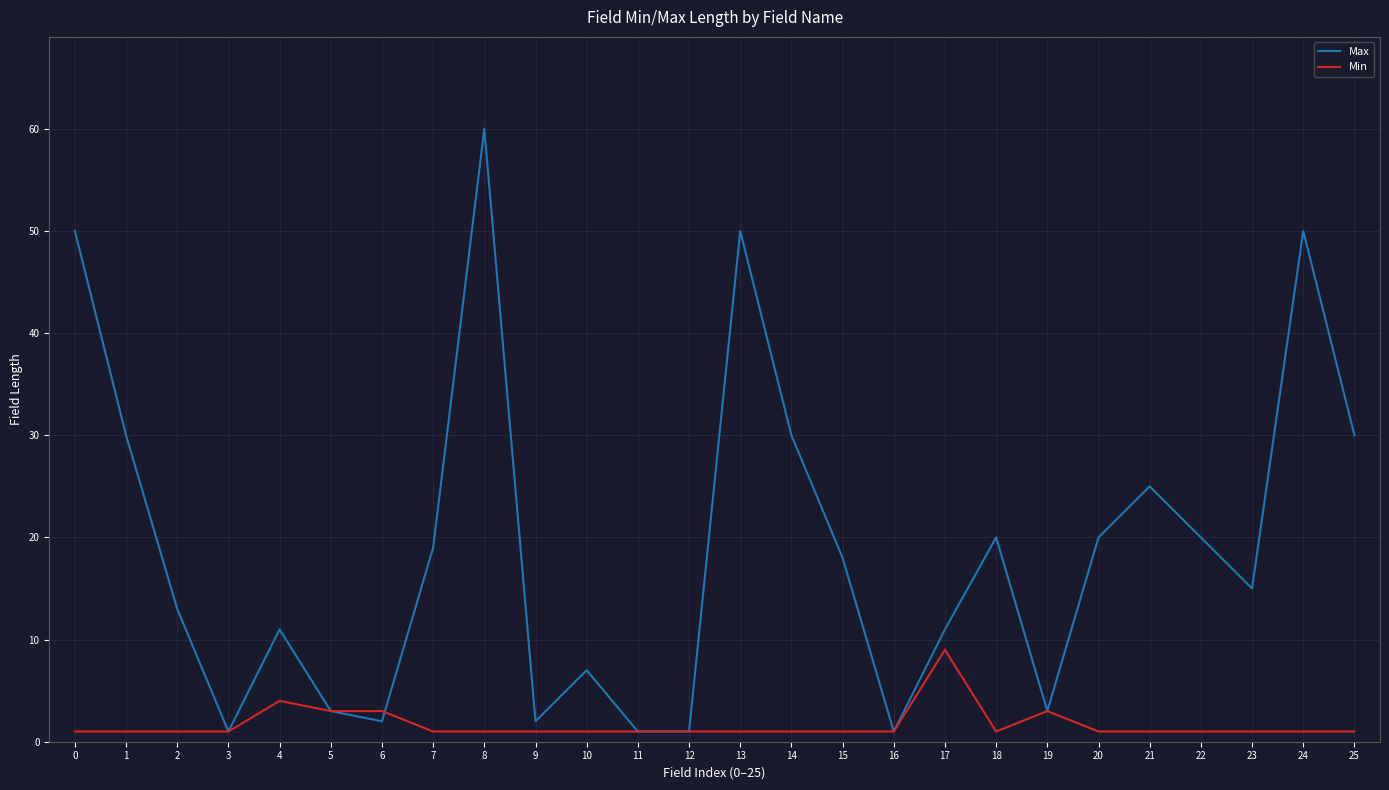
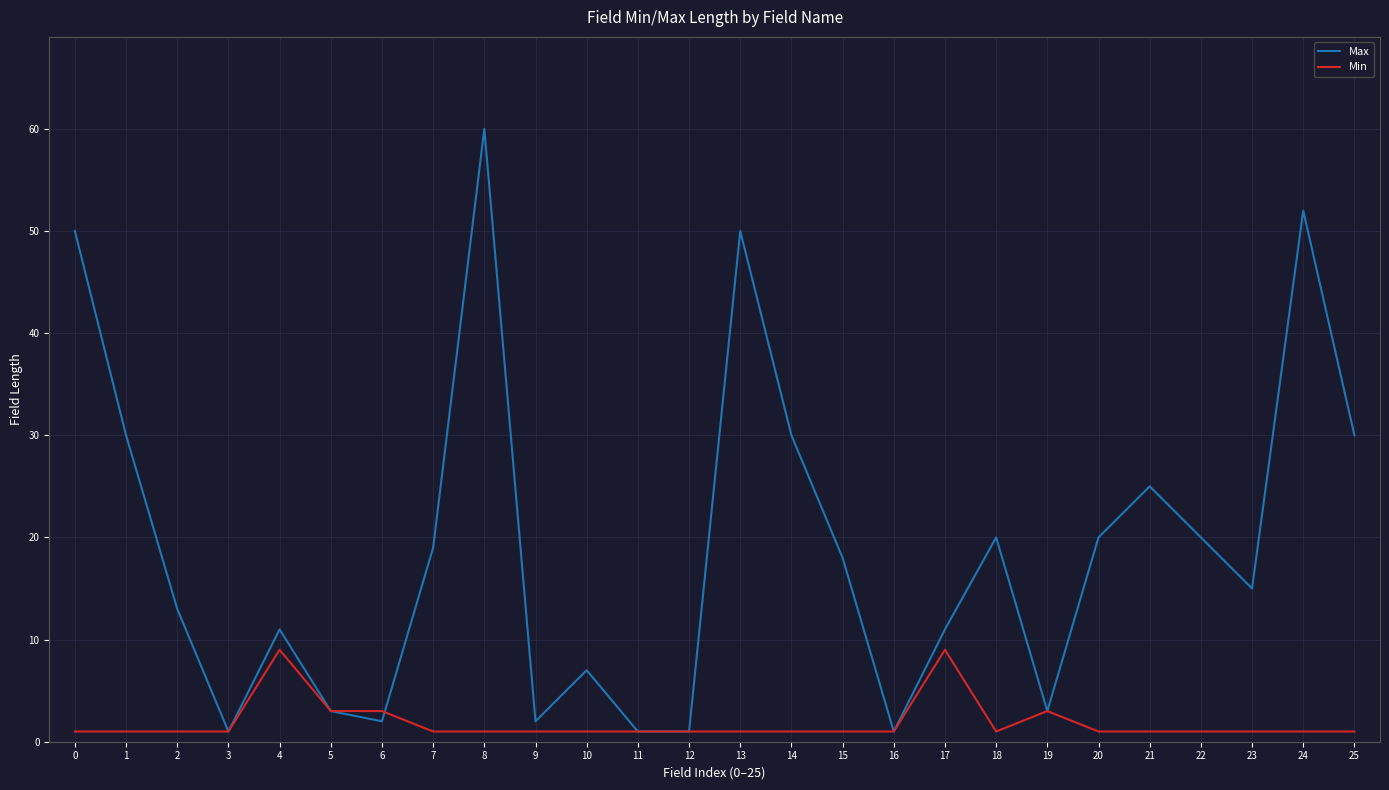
  {
    "Max": {
      "0": 50,
      "1": 30,
      "2": 13,
      "4": 11,
      "6": 2,
      "7": 19,
      "8": 60,
      "9": 2,
      "10": 7,
      "13": 50,
      "14": 30,
      "15": 18,
      "17": 11,
      "18": 20,
      "20": 20,
      "21": 25,
      "22": 20,
      "23": 15,
-     "24": 50,
+     "24": 52,
      "25": 30
    },
    "Min": {
      "0": 1,
      "1": 1,
      "2": 1,
-     "4": 4,
+     "4": 9,
      "6": 3,
      "7": 1,
      "8": 1,
      "9": 1,
      "10": 1,
      "13": 1,
      "14": 1,
      "15": 1,
      "17": 9,
      "18": 1,
      "20": 1,
      "21": 1,
      "22": 1,
      "23": 1,
      "24": 1,
      "25": 1
    }
  }
